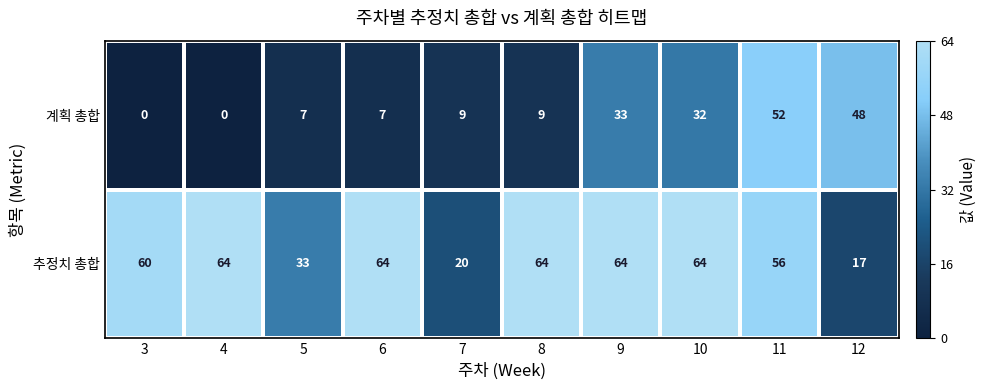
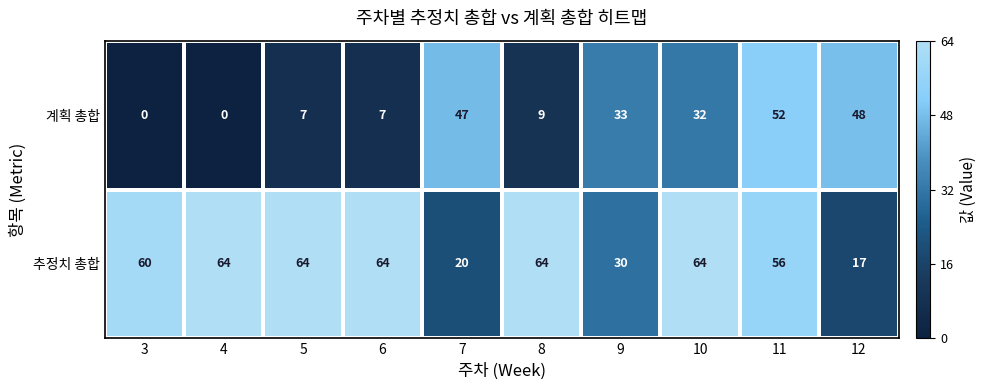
  {
    "계획 총합": {
      "3": 0,
      "4": 0,
      "5": 7,
      "6": 7,
-     "7": 9,
+     "7": 47,
      "8": 9,
      "9": 33,
      "10": 32,
      "11": 52,
      "12": 48
    },
    "추정치 총합": {
      "3": 60,
      "4": 64,
-     "5": 33,
+     "5": 64,
      "6": 64,
      "7": 20,
      "8": 64,
-     "9": 64,
+     "9": 30,
      "10": 64,
      "11": 56,
      "12": 17
    }
  }
